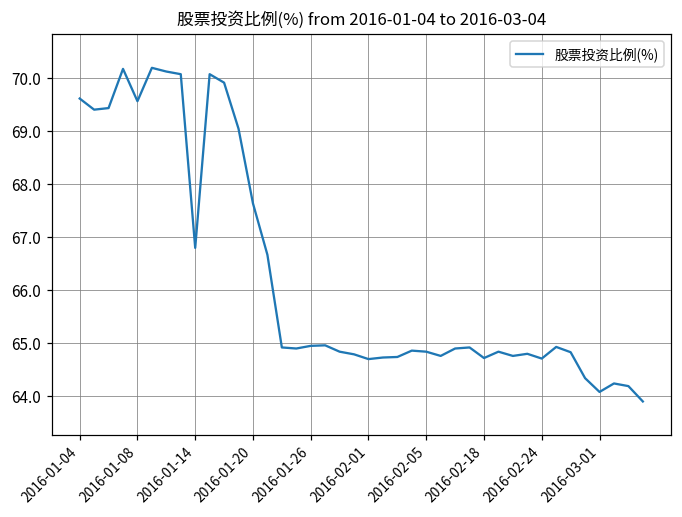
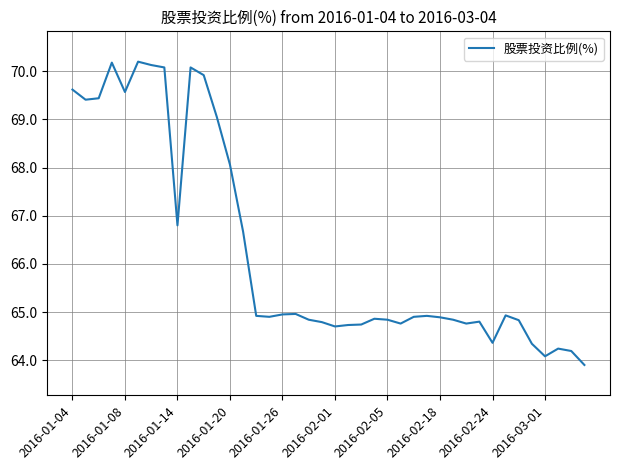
  {
    "2016-01-04": 69.6,
    "2016-01-08": 69.6,
    "2016-01-14": 66.8,
-   "2016-01-20": 67.6,
+   "2016-01-20": 68.1,
    "2016-01-26": 65.0,
    "2016-02-01": 64.7,
    "2016-02-05": 64.8,
-   "2016-02-18": 64.7,
-   "2016-02-24": 64.7,
+   "2016-02-18": 64.9,
+   "2016-02-24": 64.4,
    "2016-03-01": 64.1
  }
